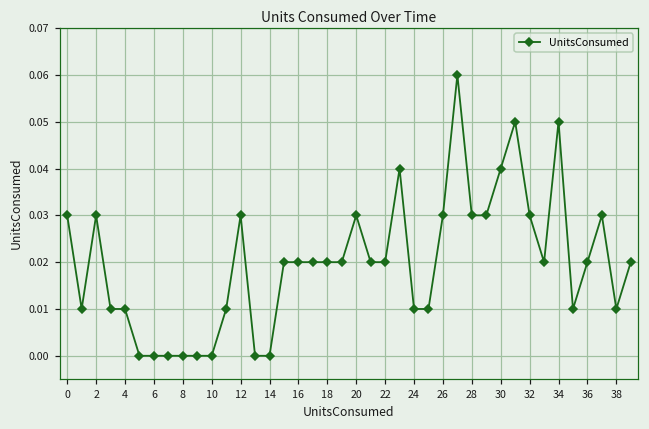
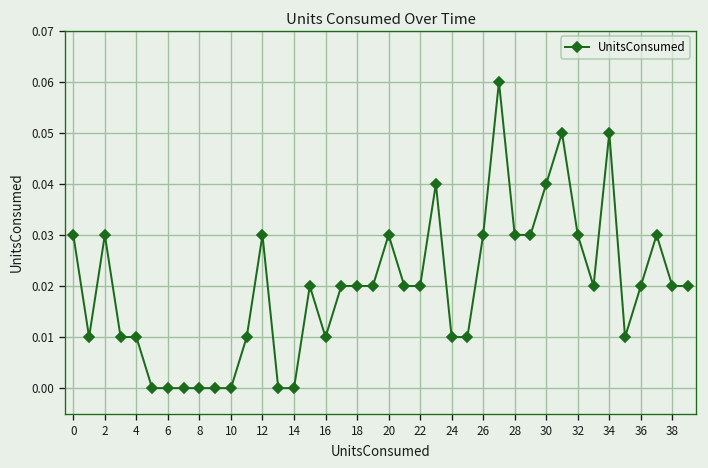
  {
    "0": 0.03,
    "2": 0.03,
    "4": 0.01,
    "6": 0.00,
    "8": 0.00,
    "10": 0.00,
    "12": 0.03,
    "14": 0.00,
-   "16": 0.02,
+   "16": 0.01,
    "18": 0.02,
    "20": 0.03,
    "22": 0.02,
    "24": 0.01,
    "26": 0.03,
    "28": 0.03,
    "30": 0.04,
    "32": 0.03,
    "34": 0.05,
    "36": 0.02,
-   "38": 0.01
+   "38": 0.02
  }
